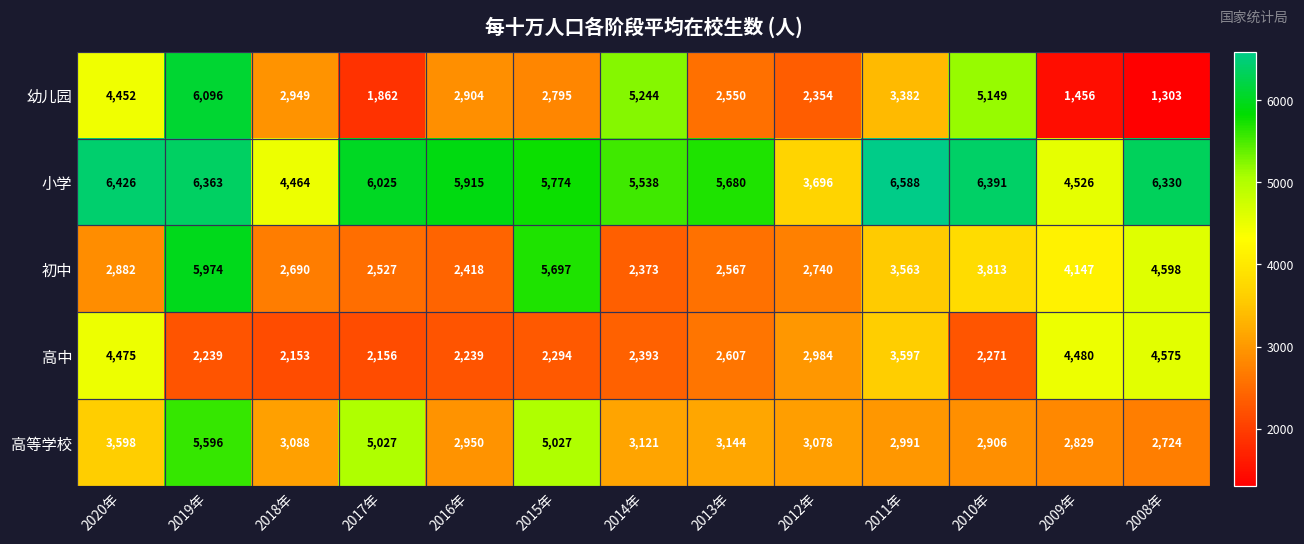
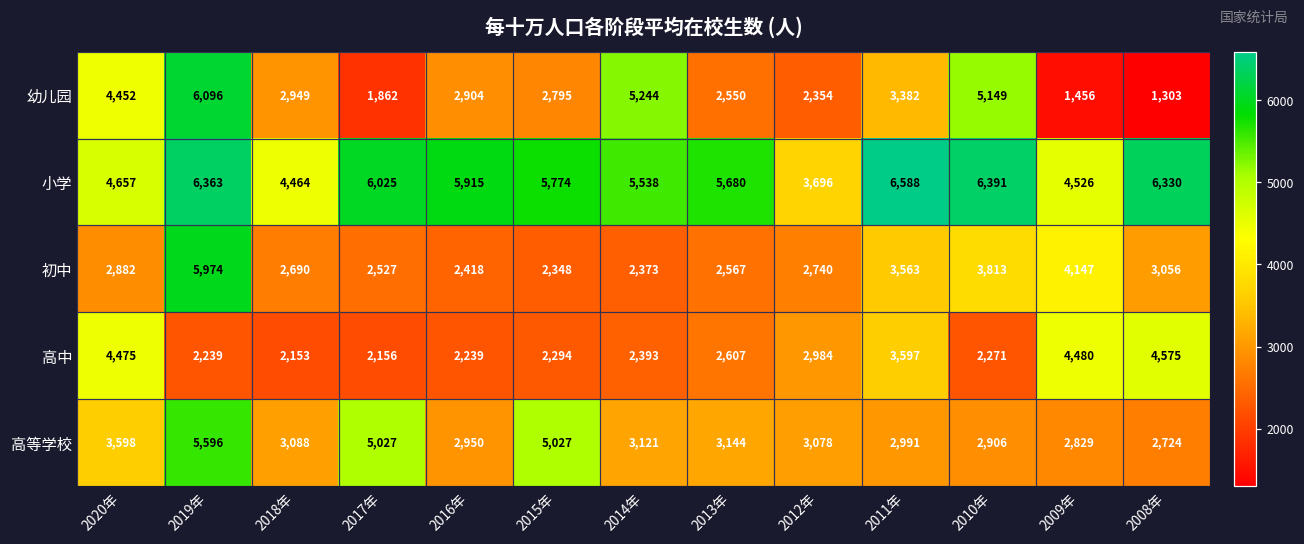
  {
    "幼儿园": {
      "2020年": "4,452",
      "2019年": "6,096",
      "2018年": "2,949",
      "2017年": "1,862",
      "2016年": "2,904",
      "2015年": "2,795",
      "2014年": "5,244",
      "2013年": "2,550",
      "2012年": "2,354",
      "2011年": "3,382",
      "2010年": "5,149",
      "2009年": "1,456",
      "2008年": "1,303"
    },
    "小学": {
-     "2020年": "6,426",
+     "2020年": "4,657",
      "2019年": "6,363",
      "2018年": "4,464",
      "2017年": "6,025",
      "2016年": "5,915",
      "2015年": "5,774",
      "2014年": "5,538",
      "2013年": "5,680",
      "2012年": "3,696",
      "2011年": "6,588",
      "2010年": "6,391",
      "2009年": "4,526",
      "2008年": "6,330"
    },
    "初中": {
      "2020年": "2,882",
      "2019年": "5,974",
      "2018年": "2,690",
      "2017年": "2,527",
      "2016年": "2,418",
-     "2015年": "5,697",
+     "2015年": "2,348",
      "2014年": "2,373",
      "2013年": "2,567",
      "2012年": "2,740",
      "2011年": "3,563",
      "2010年": "3,813",
      "2009年": "4,147",
-     "2008年": "4,598"
+     "2008年": "3,056"
    },
    "高中": {
      "2020年": "4,475",
      "2019年": "2,239",
      "2018年": "2,153",
      "2017年": "2,156",
      "2016年": "2,239",
      "2015年": "2,294",
      "2014年": "2,393",
      "2013年": "2,607",
      "2012年": "2,984",
      "2011年": "3,597",
      "2010年": "2,271",
      "2009年": "4,480",
      "2008年": "4,575"
    },
    "高等学校": {
      "2020年": "3,598",
      "2019年": "5,596",
      "2018年": "3,088",
      "2017年": "5,027",
      "2016年": "2,950",
      "2015年": "5,027",
      "2014年": "3,121",
      "2013年": "3,144",
      "2012年": "3,078",
      "2011年": "2,991",
      "2010年": "2,906",
      "2009年": "2,829",
      "2008年": "2,724"
    }
  }
